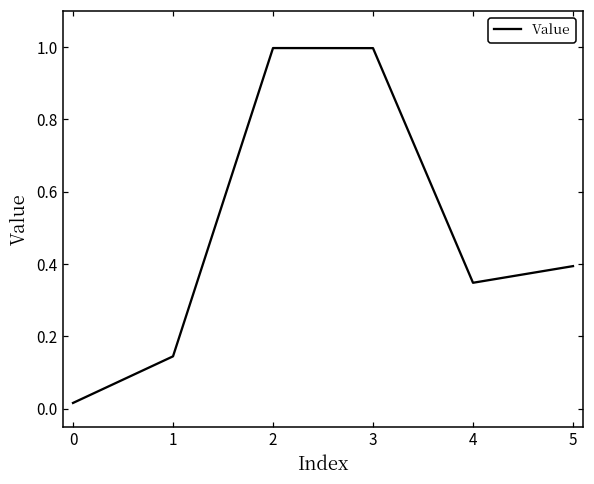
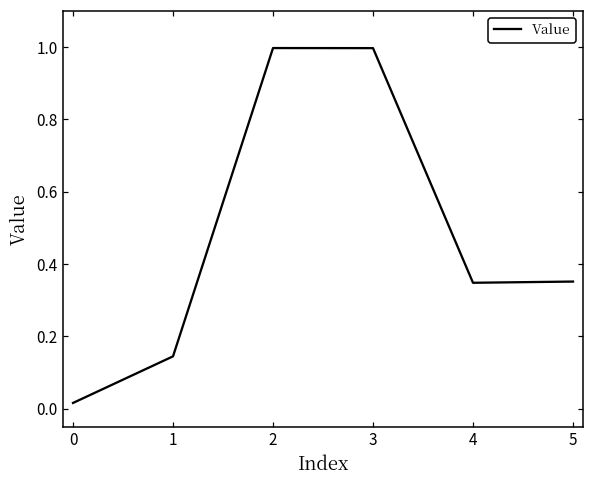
  {
    "0": 0.02,
    "1": 0.15,
    "2": 1.00,
    "3": 1.00,
    "4": 0.35,
-   "5": 0.39
+   "5": 0.35
  }
